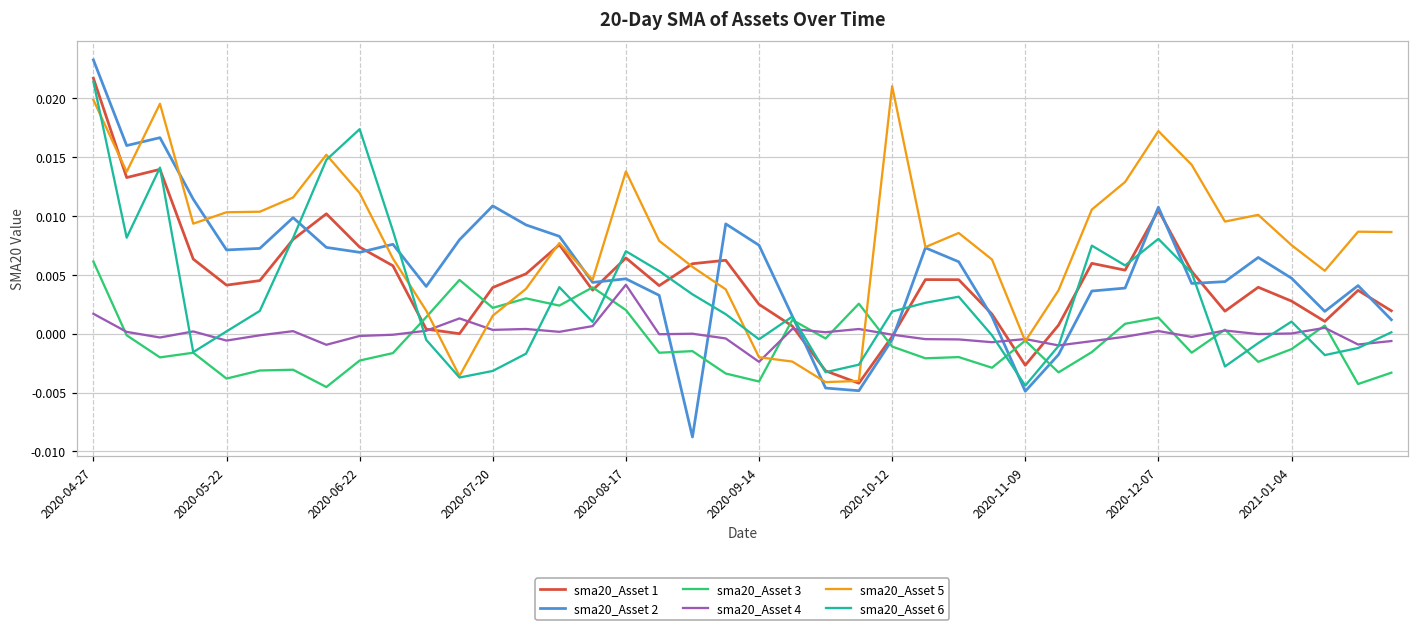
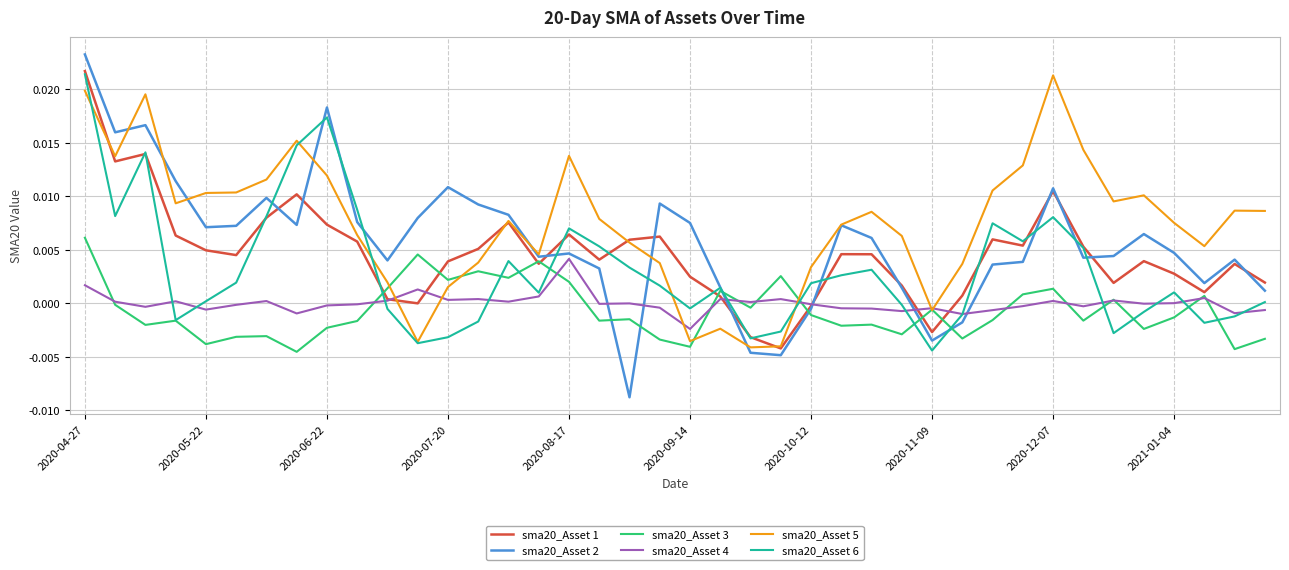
  {
    "sma20_Asset 1": {
      "2020-04-27": 0.0217,
-     "2020-05-22": 0.0041,
+     "2020-05-22": 0.0050,
      "2020-06-22": 0.0074,
      "2020-07-20": 0.0039,
      "2020-08-17": 0.0064,
      "2020-09-14": 0.0025,
      "2020-11-09": -0.0027,
      "2020-12-07": 0.0105,
      "2021-01-04": 0.0028
    },
    "sma20_Asset 2": {
      "2020-04-27": 0.0233,
      "2020-05-22": 0.0071,
-     "2020-06-22": 0.0069,
+     "2020-06-22": 0.0183,
      "2020-07-20": 0.0109,
      "2020-08-17": 0.0047,
      "2020-09-14": 0.0075,
      "2020-10-12": -0.0005,
-     "2020-11-09": -0.0049,
+     "2020-11-09": -0.0035,
      "2020-12-07": 0.0108,
      "2021-01-04": 0.0047
    },
    "sma20_Asset 4": {
      "2020-04-27": 0.0017,
      "2020-05-22": -0.0006,
      "2020-06-22": -0.0002,
      "2020-07-20": 0.0003,
      "2020-08-17": 0.0042,
      "2020-09-14": -0.0024,
      "2020-12-07": 0.0002,
      "2021-01-04": 0.0000
    },
    "sma20_Asset 5": {
      "2020-04-27": 0.0199,
      "2020-05-22": 0.0103,
      "2020-06-22": 0.0120,
      "2020-07-20": 0.0015,
      "2020-08-17": 0.0138,
-     "2020-09-14": -0.0020,
-     "2020-10-12": 0.0210,
-     "2020-12-07": 0.0172,
+     "2020-09-14": -0.0035,
+     "2020-10-12": 0.0034,
+     "2020-12-07": 0.0213,
      "2021-01-04": 0.0075
    }
  }
